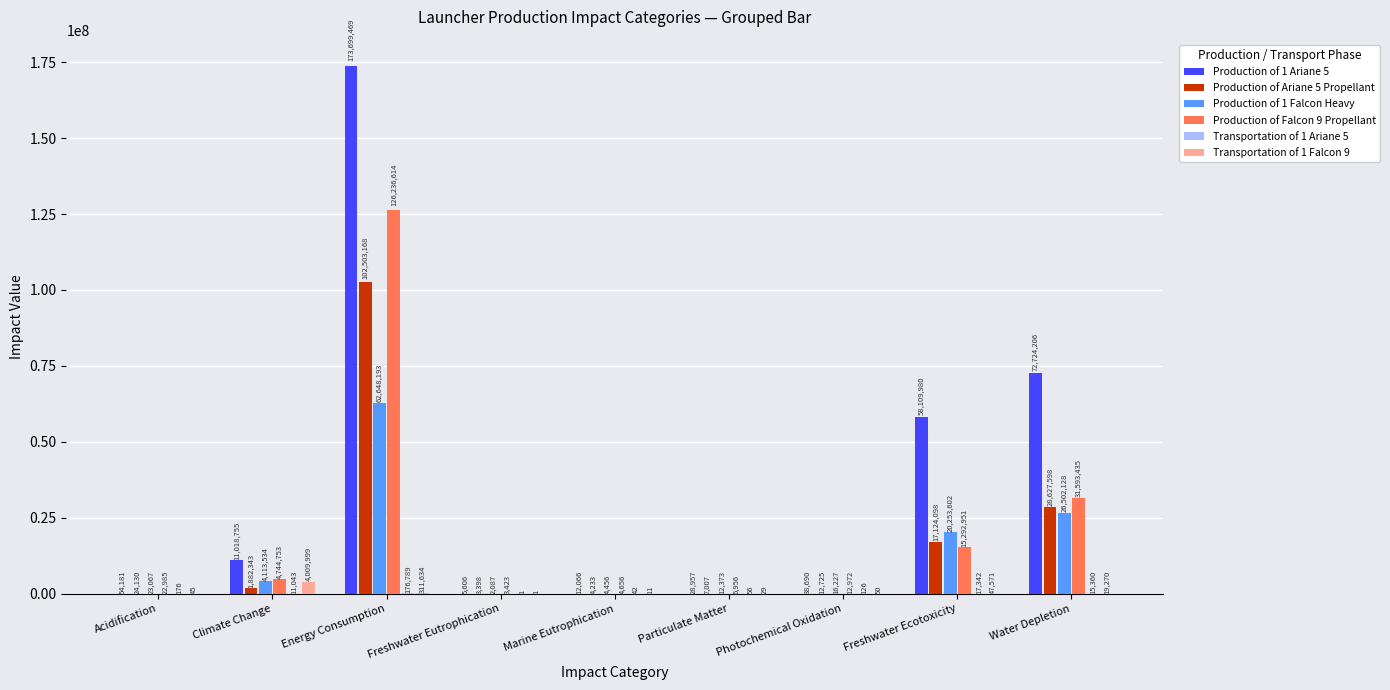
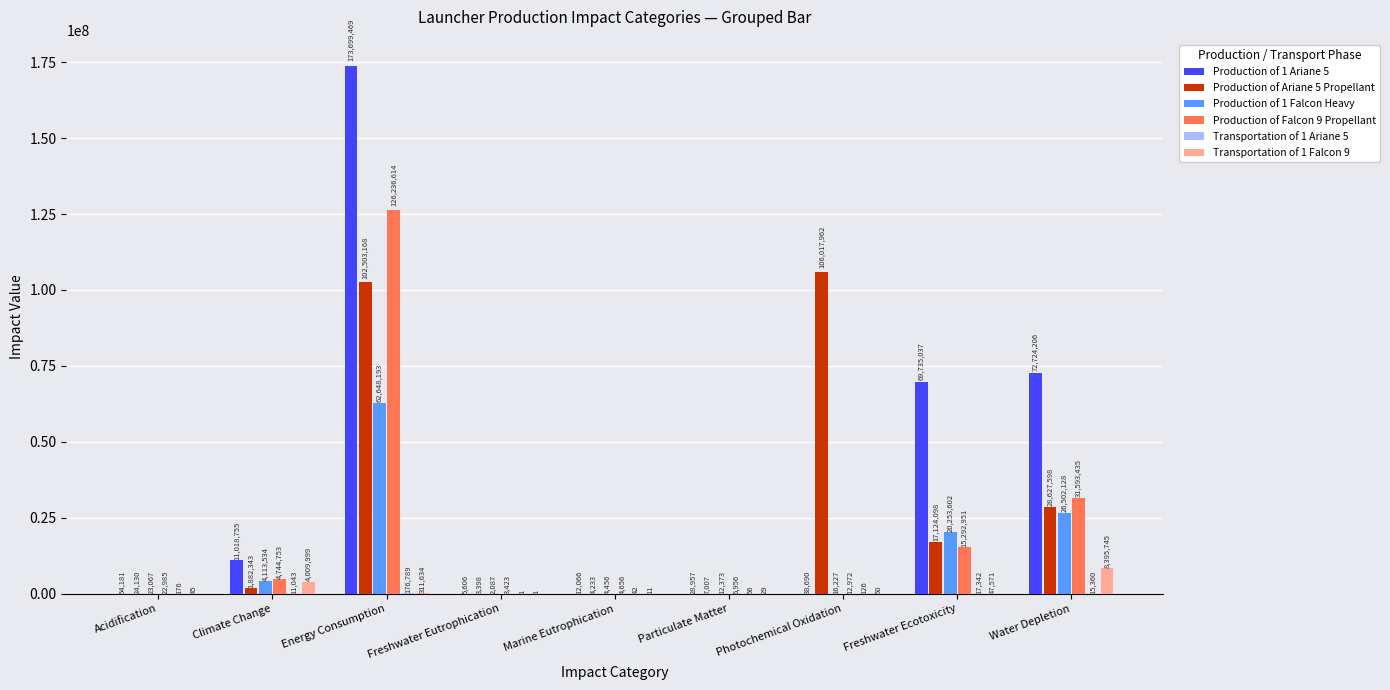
  {
    "Production of 1 Ariane 5": {
      "Acidification": "54,181",
      "Climate Change": "11,018,755",
      "Energy Consumption": "173,699,469",
      "Freshwater Eutrophication": "5,606",
      "Marine Eutrophication": "12,066",
      "Particulate Matter": "28,957",
      "Photochemical Oxidation": "38,690",
-     "Freshwater Ecotoxicity": "58,109,980",
+     "Freshwater Ecotoxicity": "69,735,037",
      "Water Depletion": "72,724,206"
    },
    "Production of Ariane 5 Propellant": {
      "Acidification": "24,130",
      "Climate Change": "1,882,343",
      "Energy Consumption": "102,503,168",
      "Freshwater Eutrophication": "3,398",
      "Marine Eutrophication": "4,233",
      "Particulate Matter": "7,007",
-     "Photochemical Oxidation": "12,725",
+     "Photochemical Oxidation": "106,017,962",
      "Freshwater Ecotoxicity": "17,124,098",
      "Water Depletion": "28,627,598"
    },
    "Production of 1 Falcon Heavy": {
      "Acidification": "23,067",
      "Climate Change": "4,113,534",
      "Energy Consumption": "62,648,193",
      "Freshwater Eutrophication": "2,087",
      "Marine Eutrophication": "4,456",
      "Particulate Matter": "12,373",
      "Photochemical Oxidation": "16,227",
      "Freshwater Ecotoxicity": "20,253,602",
      "Water Depletion": "26,502,128"
    },
    "Production of Falcon 9 Propellant": {
      "Acidification": "22,985",
      "Climate Change": "4,744,753",
      "Energy Consumption": "126,236,614",
      "Freshwater Eutrophication": "3,423",
      "Marine Eutrophication": "4,656",
      "Particulate Matter": "6,956",
      "Photochemical Oxidation": "12,972",
      "Freshwater Ecotoxicity": "15,292,951",
      "Water Depletion": "31,593,435"
    },
    "Transportation of 1 Ariane 5": {
      "Acidification": "176",
      "Climate Change": "11,043",
      "Energy Consumption": "176,789",
      "Freshwater Eutrophication": "1",
      "Marine Eutrophication": "42",
      "Particulate Matter": "56",
      "Photochemical Oxidation": "126",
      "Freshwater Ecotoxicity": "17,342",
      "Water Depletion": "15,360"
    },
    "Transportation of 1 Falcon 9": {
      "Acidification": "45",
      "Climate Change": "4,009,999",
      "Energy Consumption": "311,634",
      "Freshwater Eutrophication": "1",
      "Marine Eutrophication": "11",
      "Particulate Matter": "29",
      "Photochemical Oxidation": "50",
      "Freshwater Ecotoxicity": "47,571",
-     "Water Depletion": "19,270"
+     "Water Depletion": "8,395,745"
    }
  }
